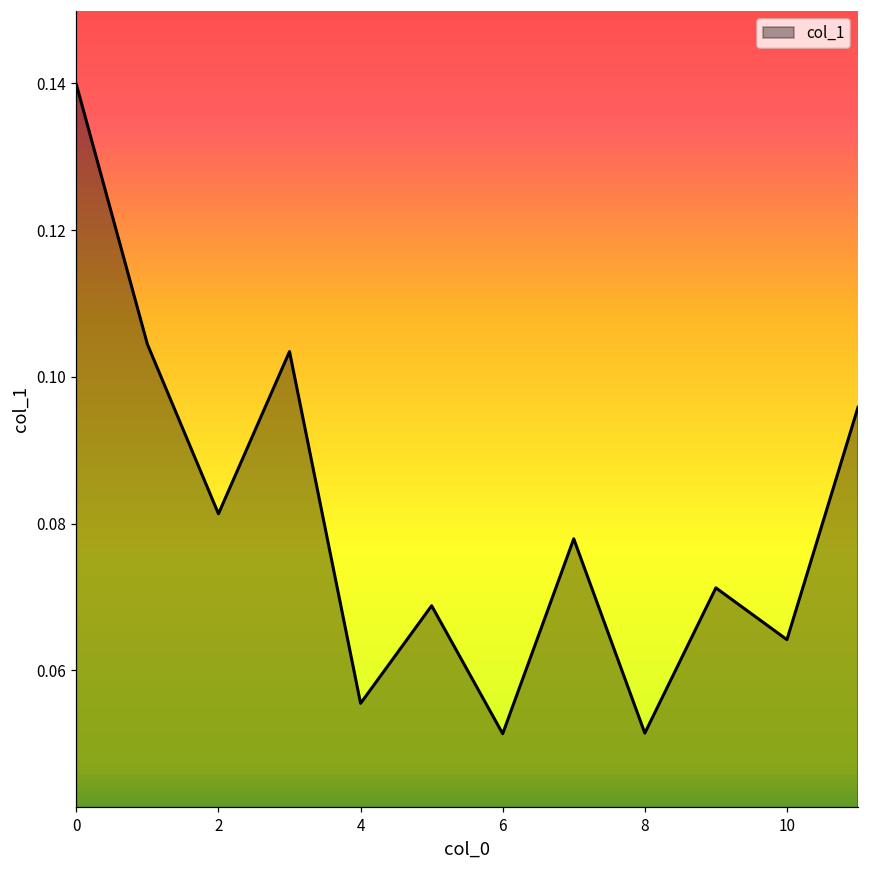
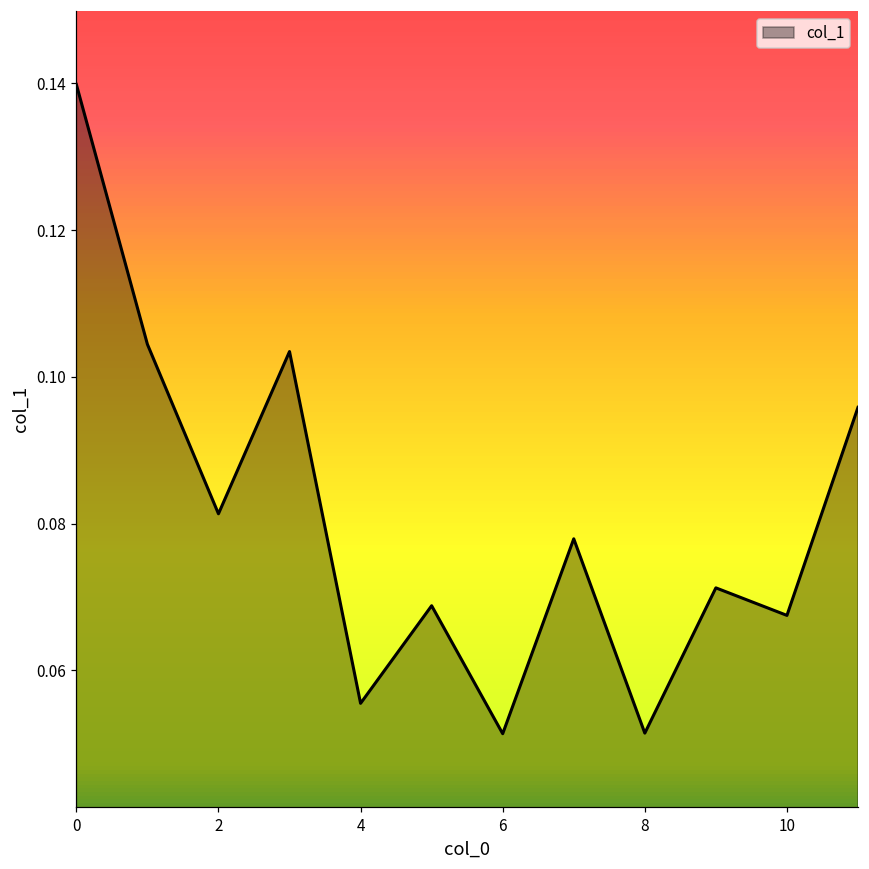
  {
    "0": 0.140,
    "2": 0.081,
    "4": 0.056,
    "6": 0.051,
    "8": 0.051,
-   "10": 0.064
+   "10": 0.067
  }
